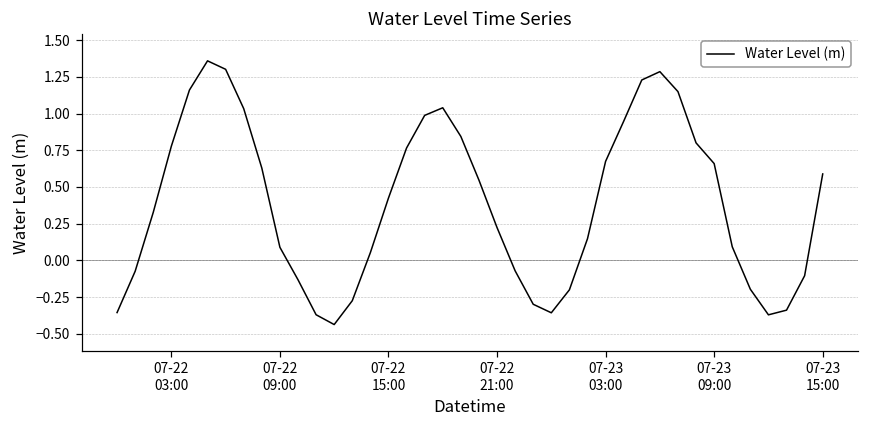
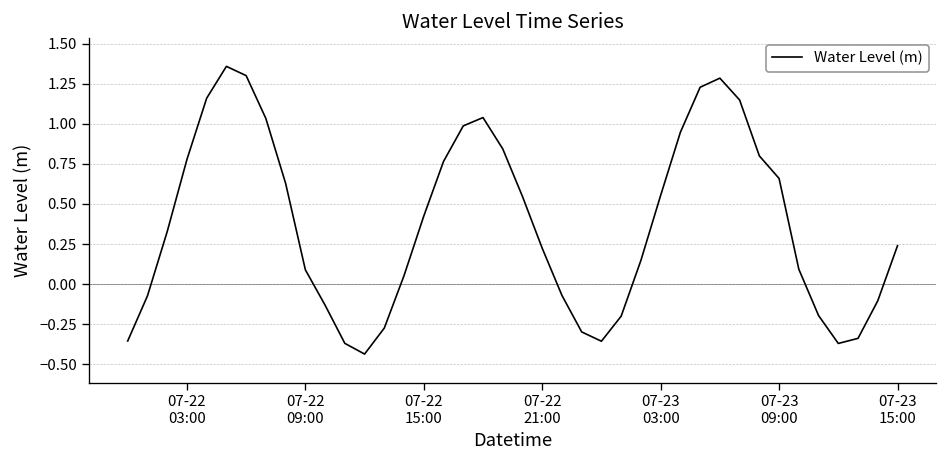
  {
    "07-22 03:00": 0.78,
    "07-22 09:00": 0.09,
    "07-22 15:00": 0.42,
    "07-22 21:00": 0.22,
-   "07-23 03:00": 0.67,
+   "07-23 03:00": 0.55,
    "07-23 09:00": 0.66,
-   "07-23 15:00": 0.59
+   "07-23 15:00": 0.24
  }
